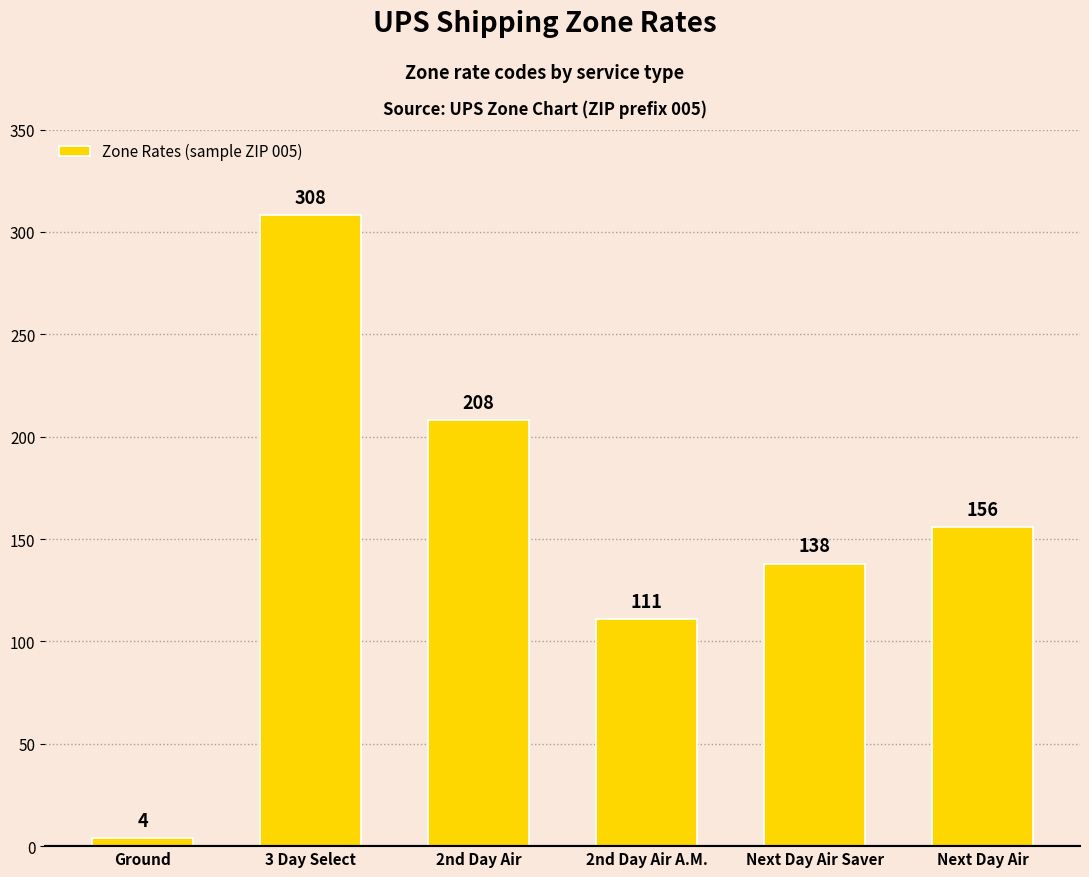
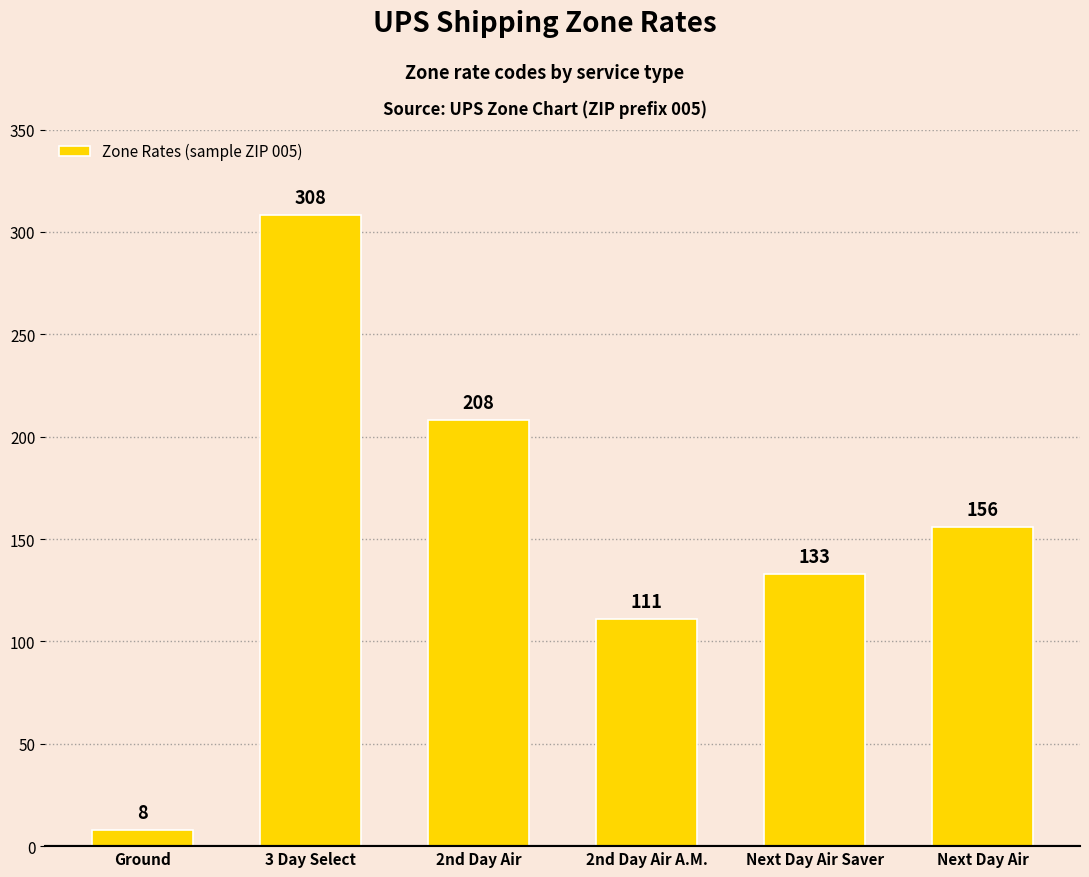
  {
-   "Ground": 4,
+   "Ground": 8,
    "3 Day Select": 308,
    "2nd Day Air": 208,
    "2nd Day Air A.M.": 111,
-   "Next Day Air Saver": 138,
+   "Next Day Air Saver": 133,
    "Next Day Air": 156
  }
